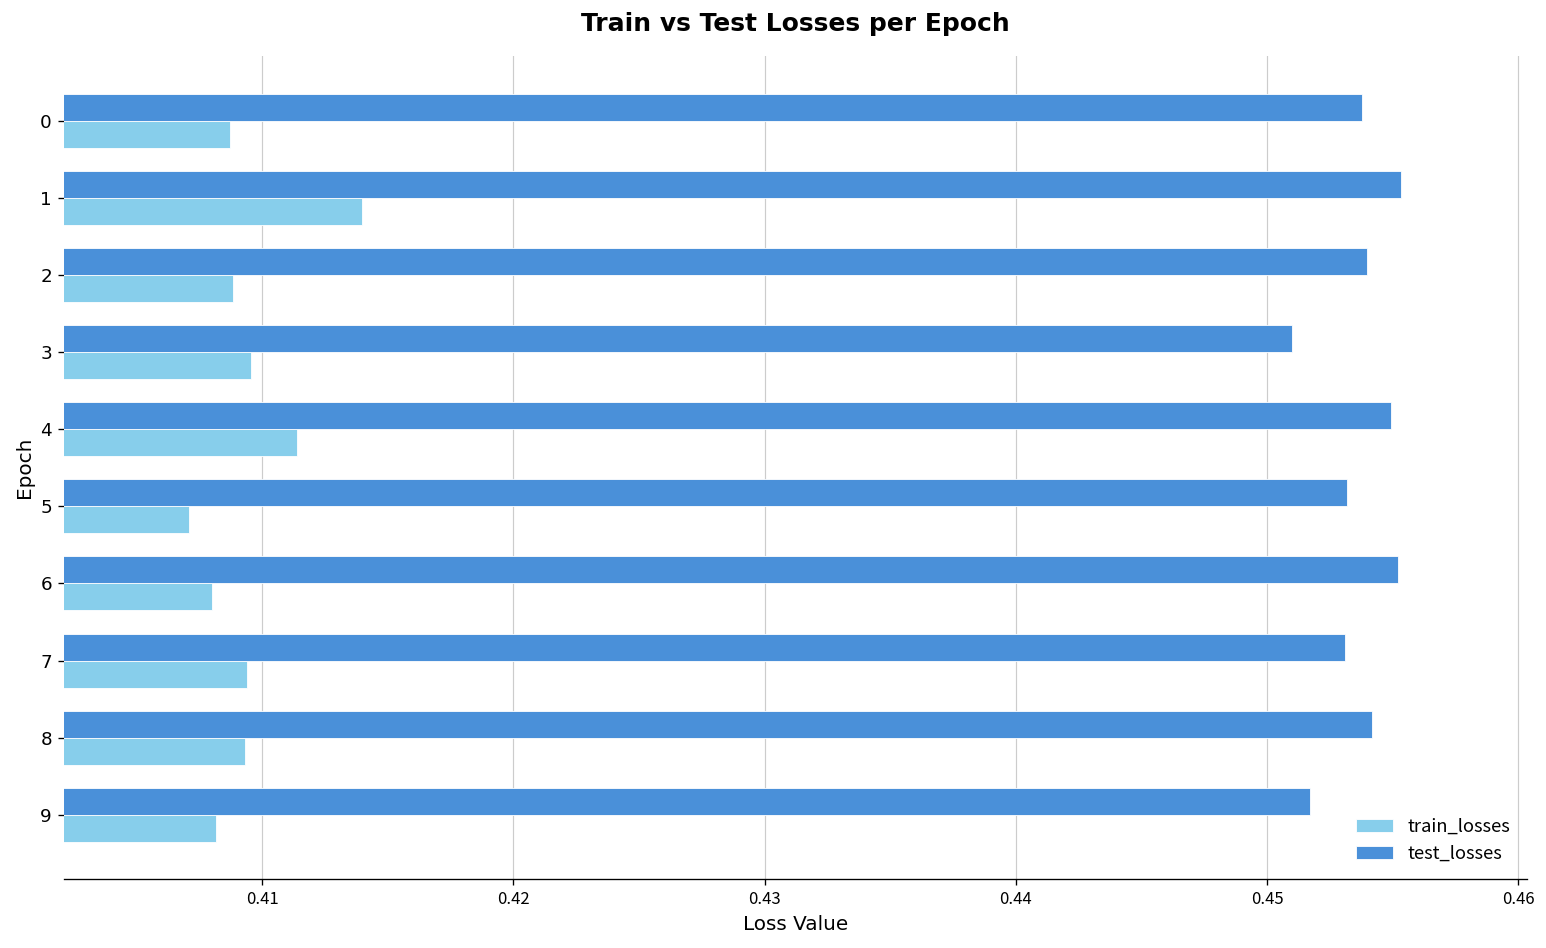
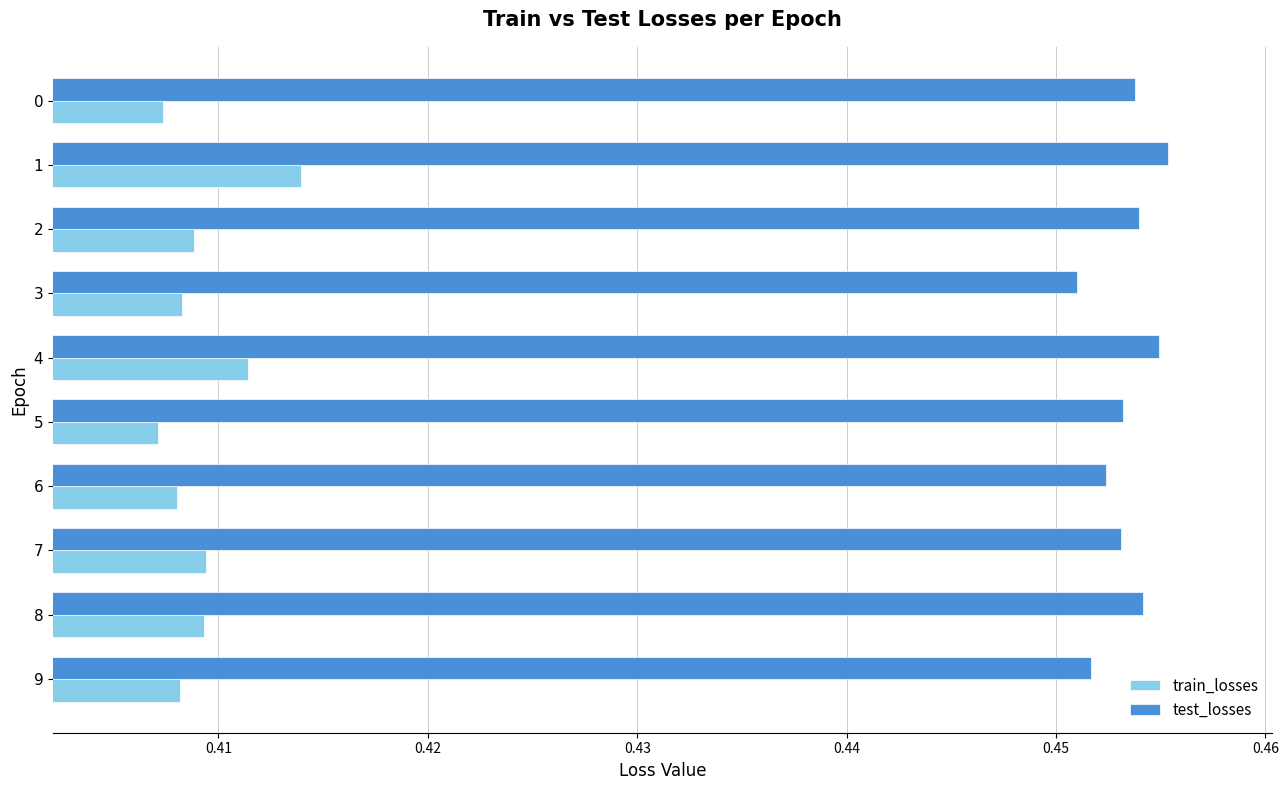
  {
    "train_losses": {
-     "0": 0.4087,
+     "0": 0.4074,
      "1": 0.4140,
      "2": 0.4088,
-     "3": 0.4096,
+     "3": 0.4082,
      "4": 0.4114,
      "5": 0.4071,
      "6": 0.4080,
      "7": 0.4094,
      "8": 0.4093,
      "9": 0.4082
    },
    "test_losses": {
      "0": 0.4538,
      "1": 0.4553,
      "2": 0.4540,
      "3": 0.4510,
      "4": 0.4549,
      "5": 0.4532,
-     "6": 0.4552,
+     "6": 0.4524,
      "7": 0.4531,
      "8": 0.4542,
      "9": 0.4517
    }
  }
